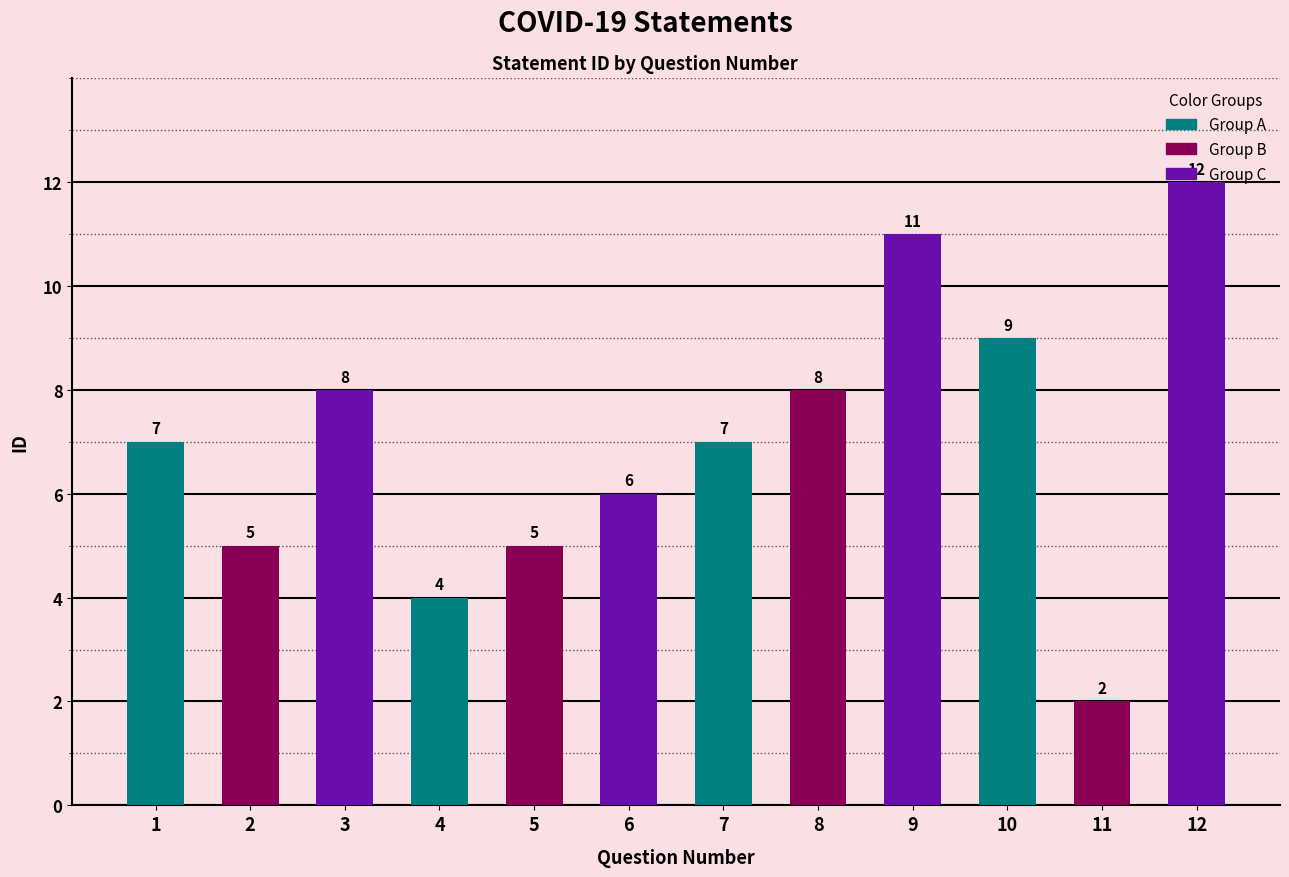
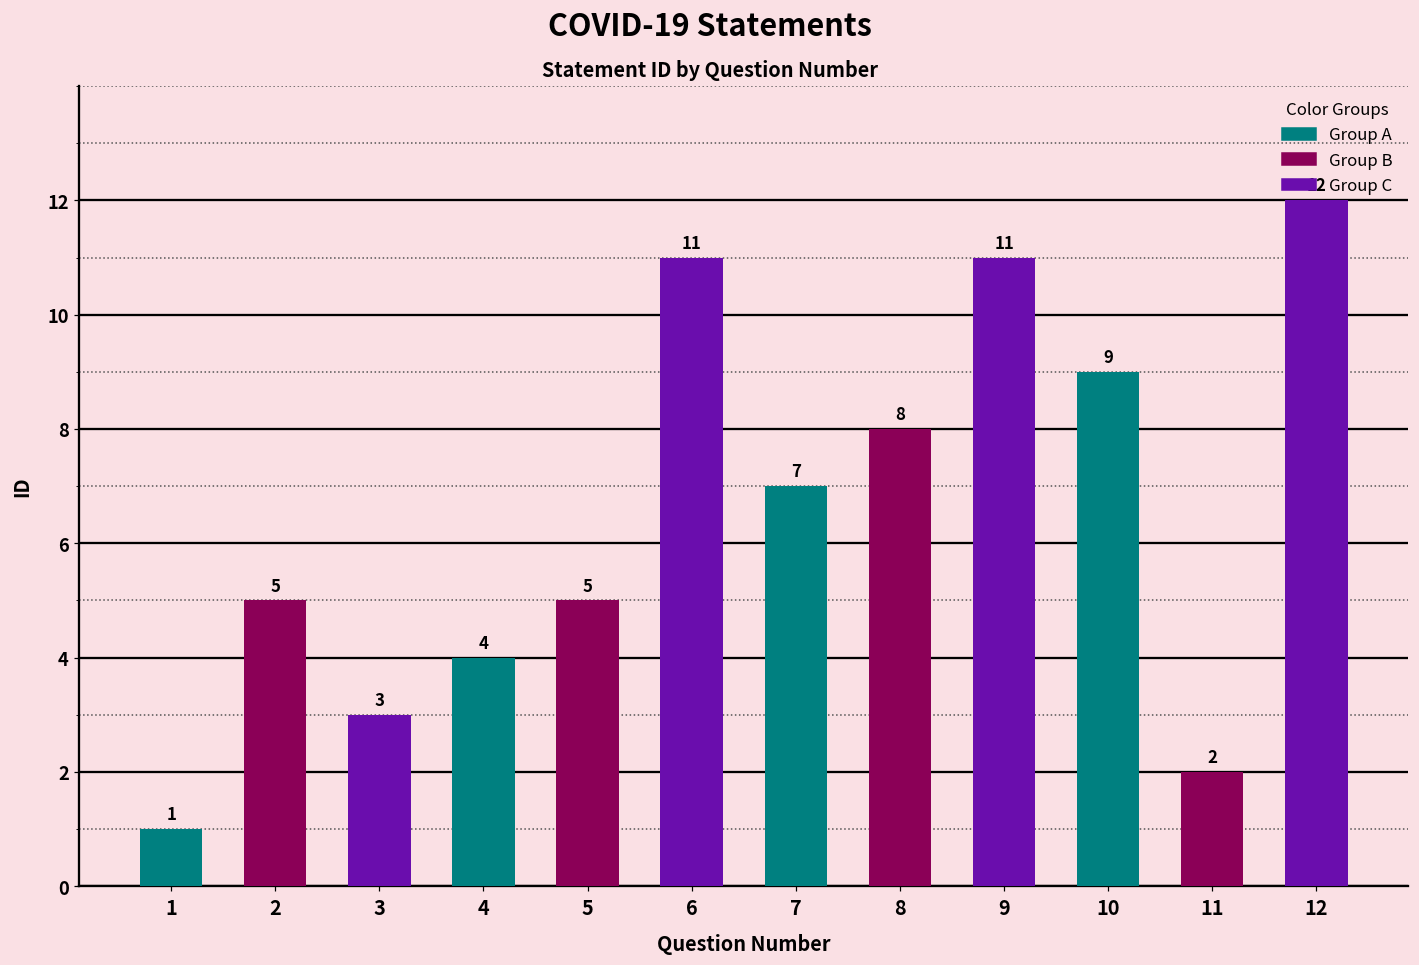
  {
-   "1": 7,
+   "1": 1,
    "2": 5,
-   "3": 8,
+   "3": 3,
    "4": 4,
    "5": 5,
-   "6": 6,
+   "6": 11,
    "7": 7,
    "8": 8,
    "9": 11,
    "10": 9,
    "11": 2,
    "12": 12
  }
